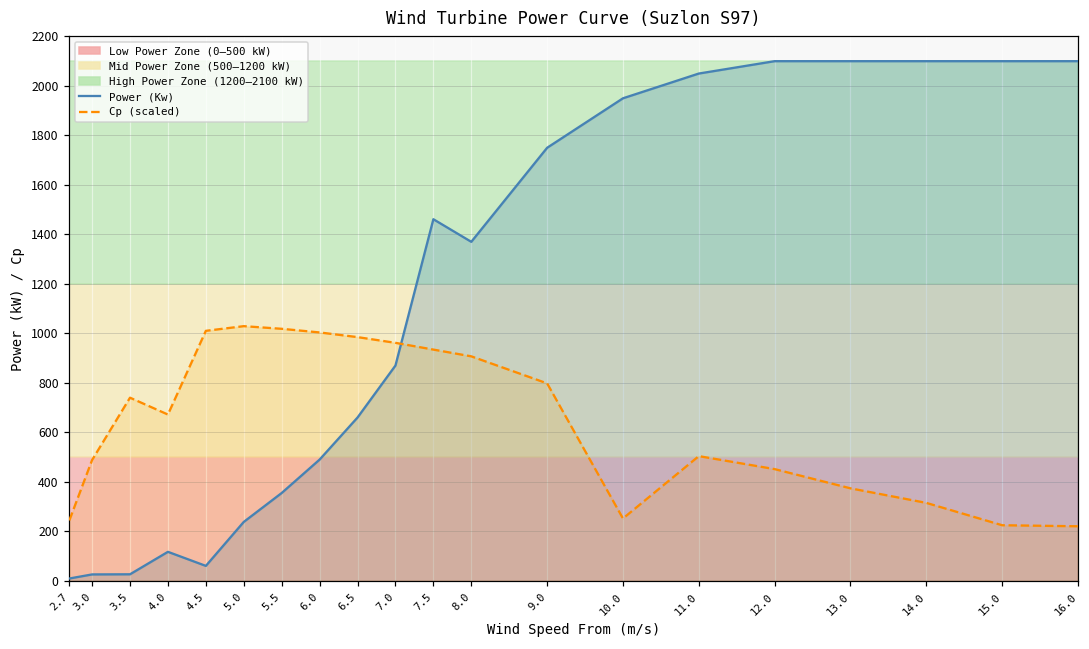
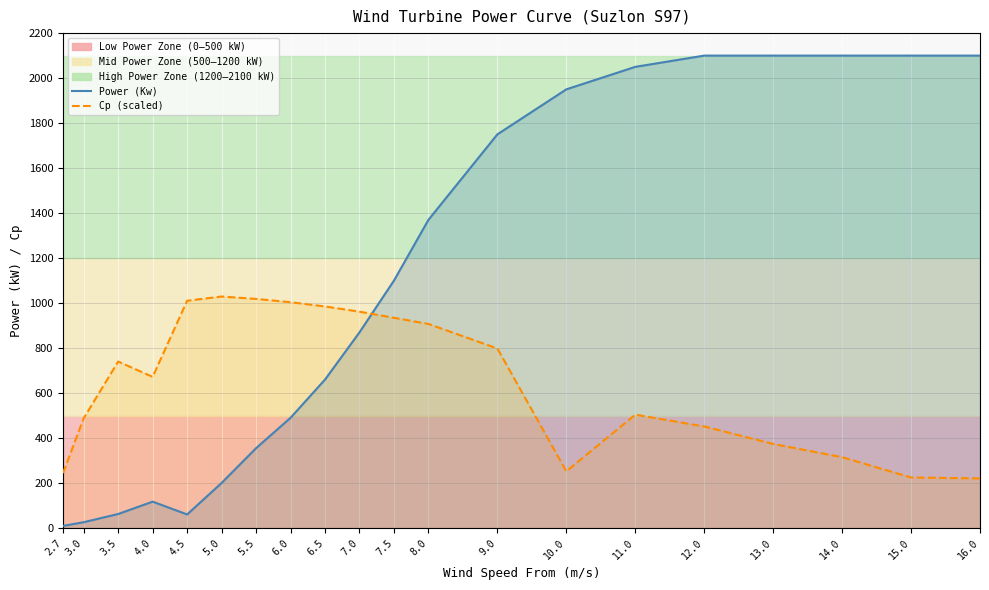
  {
    "Power (Kw)": {
      "2.7": 10,
      "3.0": 30,
-     "3.5": 30,
+     "3.5": 60,
      "4.0": 120,
      "4.5": 60,
-     "5.0": 240,
+     "5.0": 200,
      "5.5": 360,
      "6.0": 490,
      "6.5": 660,
      "7.0": 870,
-     "7.5": 1460,
+     "7.5": 1100,
      "8.0": 1370,
      "9.0": 1750,
      "10.0": 1950,
      "11.0": 2050,
      "12.0": 2100,
      "13.0": 2100,
      "14.0": 2100,
      "15.0": 2100,
      "16.0": 2100
    },
    "Cp (scaled)": {
      "2.7": 240,
      "3.0": 490,
      "3.5": 740,
      "4.0": 670,
      "4.5": 1010,
      "5.0": 1030,
      "5.5": 1020,
      "6.0": 1000,
      "6.5": 980,
      "7.0": 960,
      "7.5": 930,
      "8.0": 910,
      "9.0": 800,
      "10.0": 250,
      "11.0": 500,
      "12.0": 450,
      "13.0": 370,
      "14.0": 320,
      "15.0": 220,
      "16.0": 220
    }
  }
